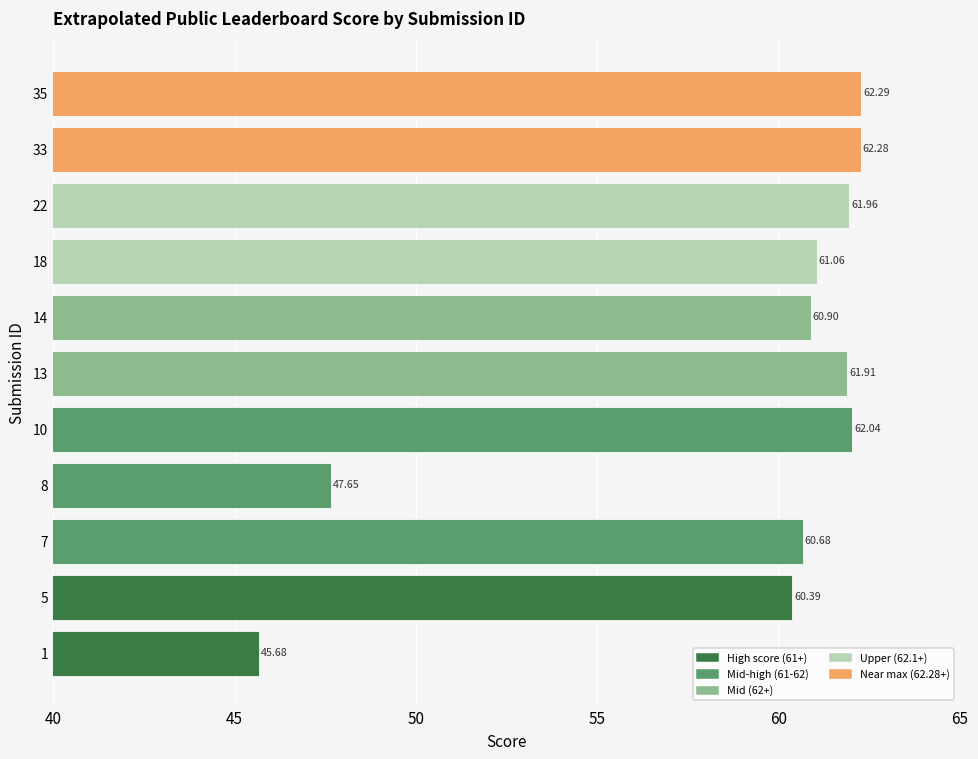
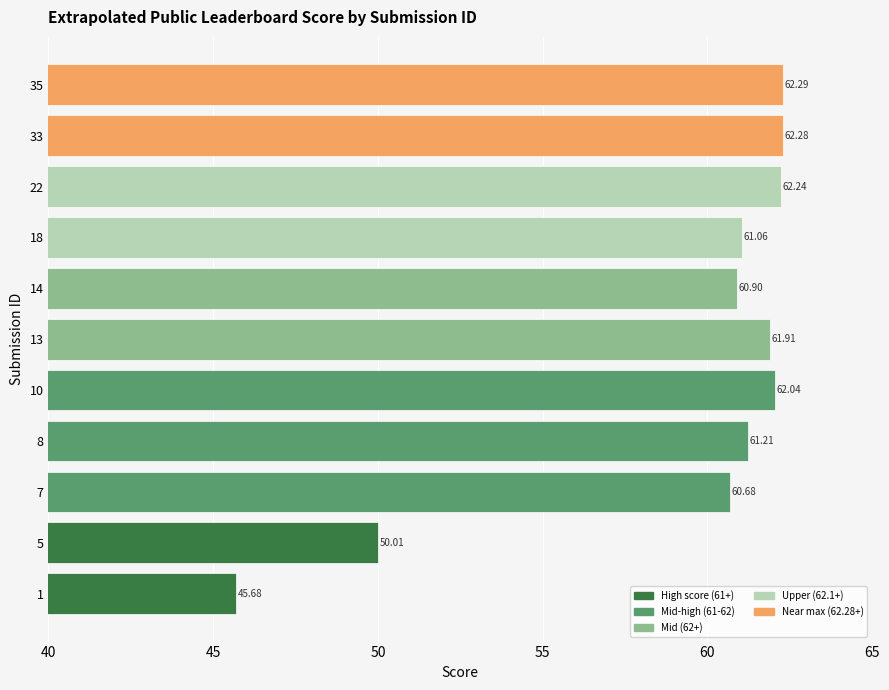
  {
    "35": 62.29,
    "33": 62.28,
-   "22": 61.96,
+   "22": 62.24,
    "18": 61.06,
    "14": 60.90,
    "13": 61.91,
    "10": 62.04,
-   "8": 47.65,
+   "8": 61.21,
    "7": 60.68,
-   "5": 60.39,
+   "5": 50.01,
    "1": 45.68
  }
